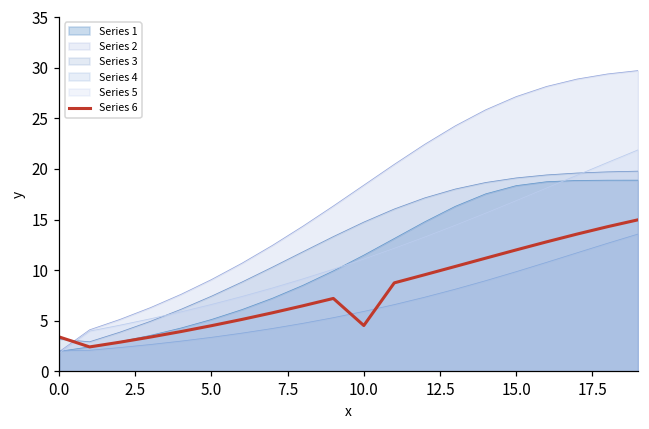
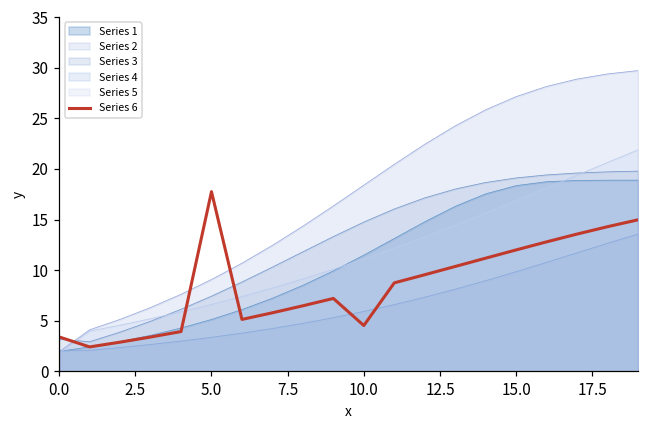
  {
    "Series 6": {
-     "5.0": 5,
+     "5.0": 18,
      "10.0": 5,
      "15.0": 12
    }
  }
